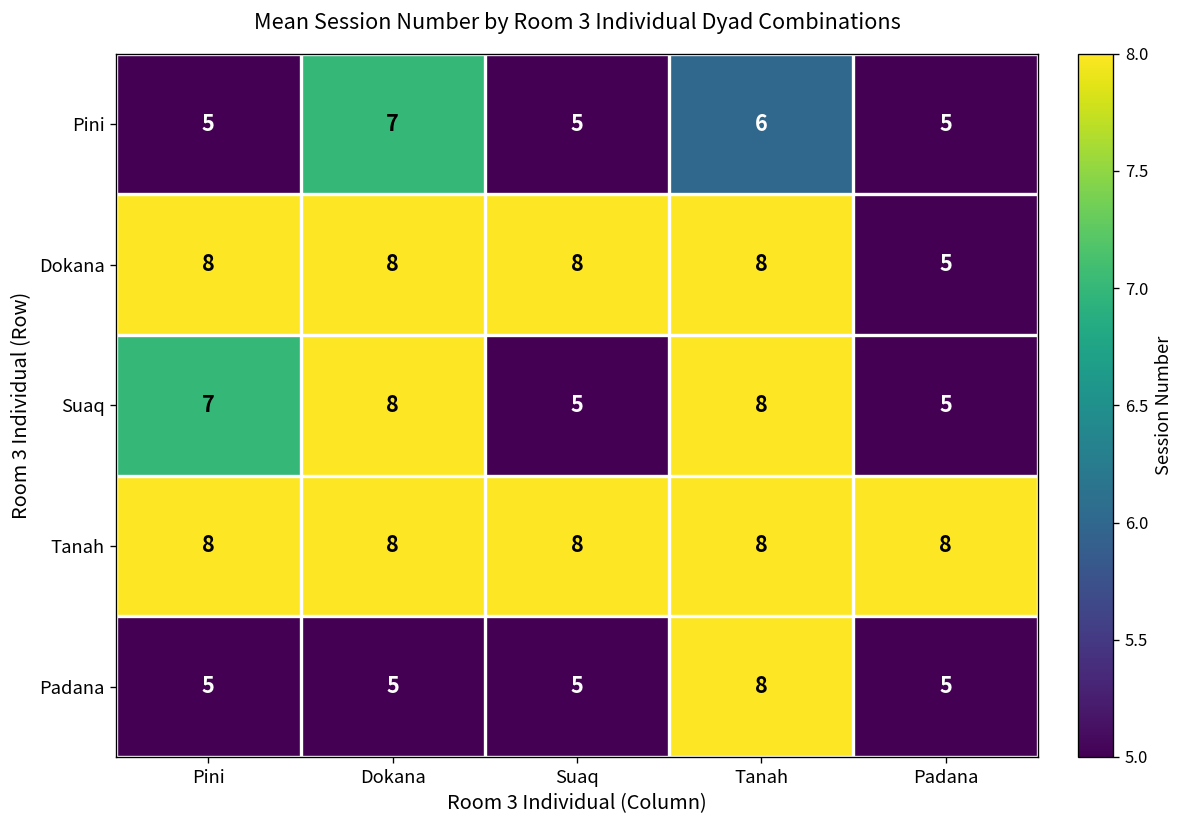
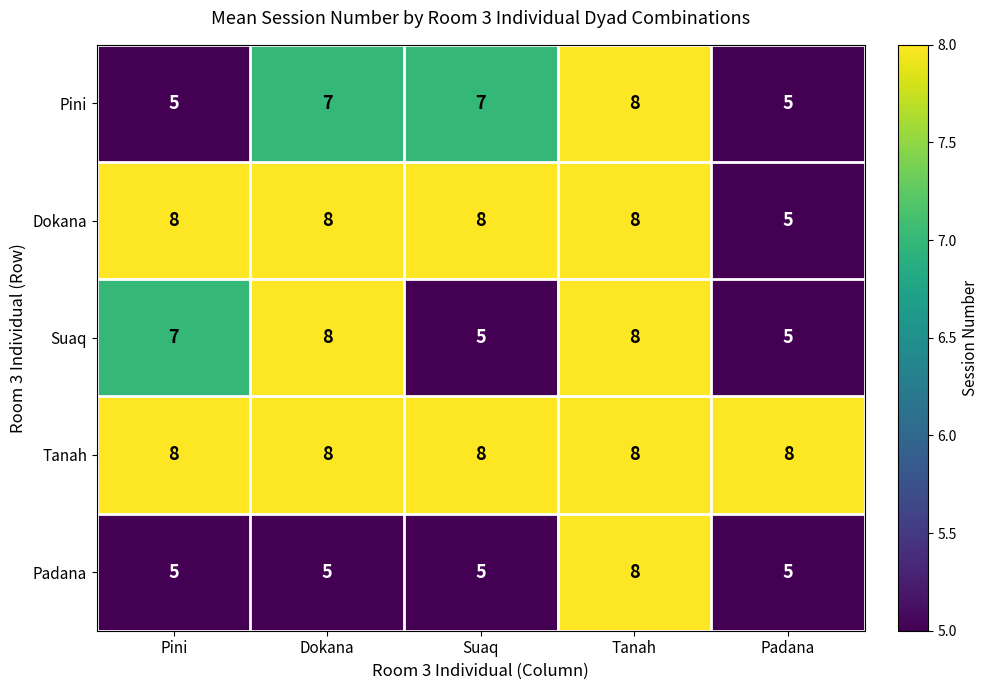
  {
    "Pini": {
      "Pini": 5,
      "Dokana": 7,
-     "Suaq": 5,
-     "Tanah": 6,
+     "Suaq": 7,
+     "Tanah": 8,
      "Padana": 5
    },
    "Dokana": {
      "Pini": 8,
      "Dokana": 8,
      "Suaq": 8,
      "Tanah": 8,
      "Padana": 5
    },
    "Suaq": {
      "Pini": 7,
      "Dokana": 8,
      "Suaq": 5,
      "Tanah": 8,
      "Padana": 5
    },
    "Tanah": {
      "Pini": 8,
      "Dokana": 8,
      "Suaq": 8,
      "Tanah": 8,
      "Padana": 8
    },
    "Padana": {
      "Pini": 5,
      "Dokana": 5,
      "Suaq": 5,
      "Tanah": 8,
      "Padana": 5
    }
  }
